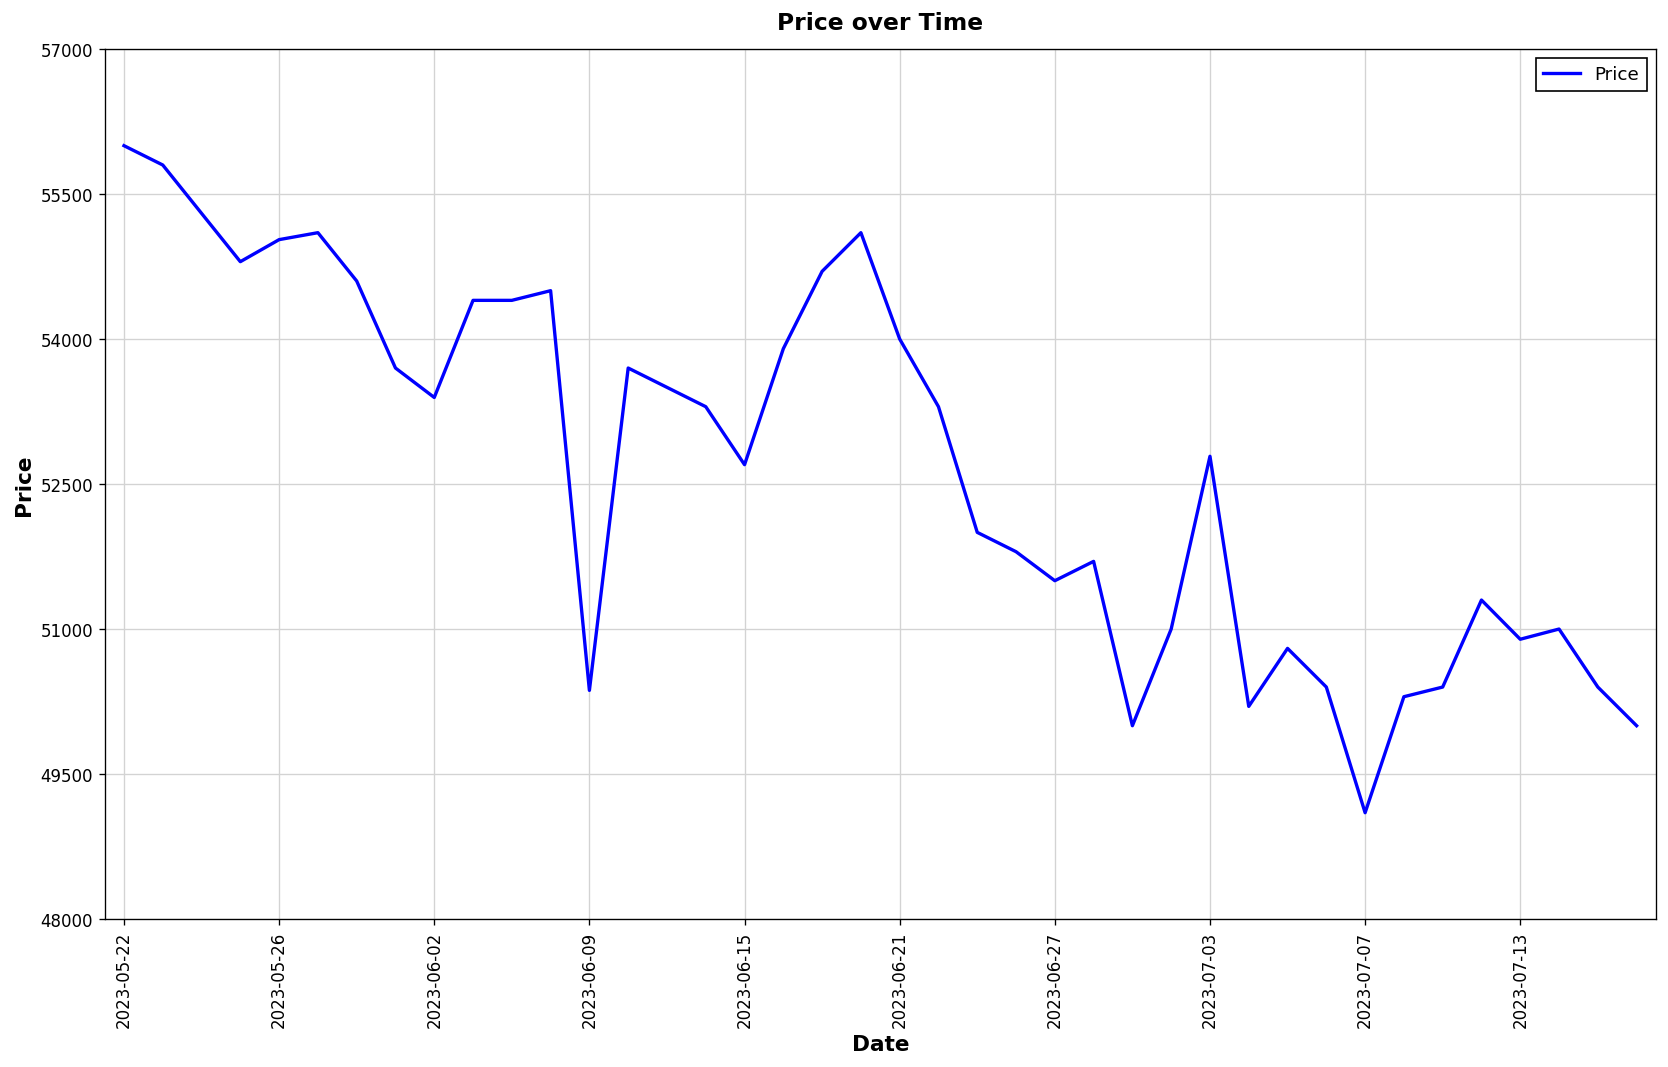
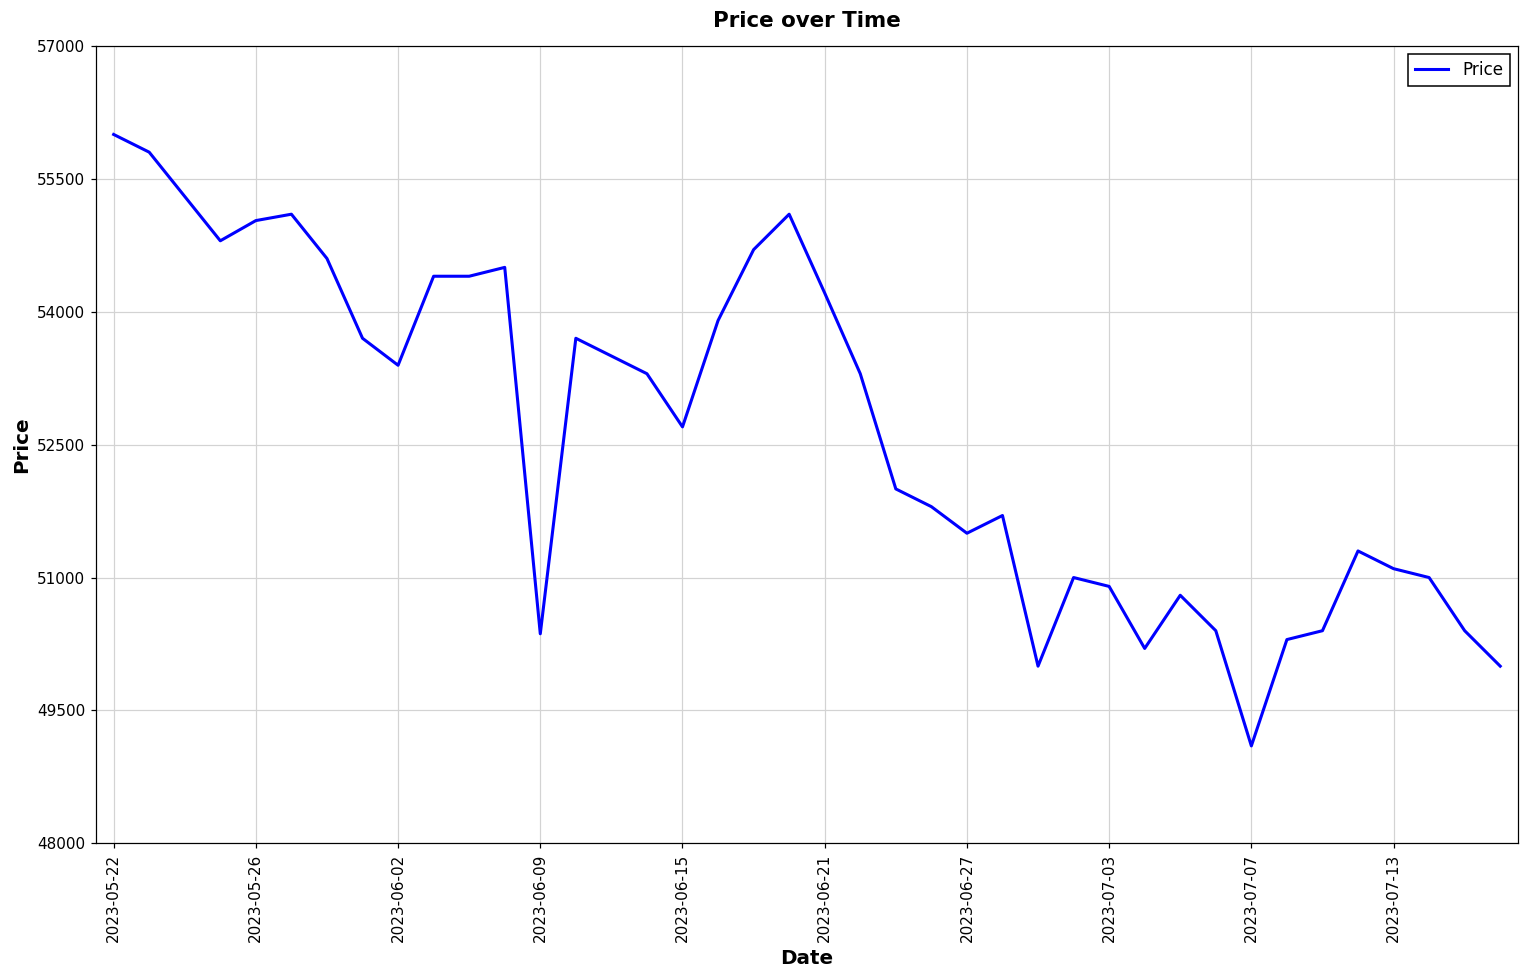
  {
    "2023-05-22": 56000,
    "2023-05-26": 55000,
    "2023-06-02": 53400,
    "2023-06-09": 50400,
    "2023-06-15": 52700,
-   "2023-06-21": 54000,
+   "2023-06-21": 54200,
    "2023-06-27": 51500,
-   "2023-07-03": 52800,
+   "2023-07-03": 50900,
    "2023-07-07": 49100,
-   "2023-07-13": 50900
+   "2023-07-13": 51100
  }
